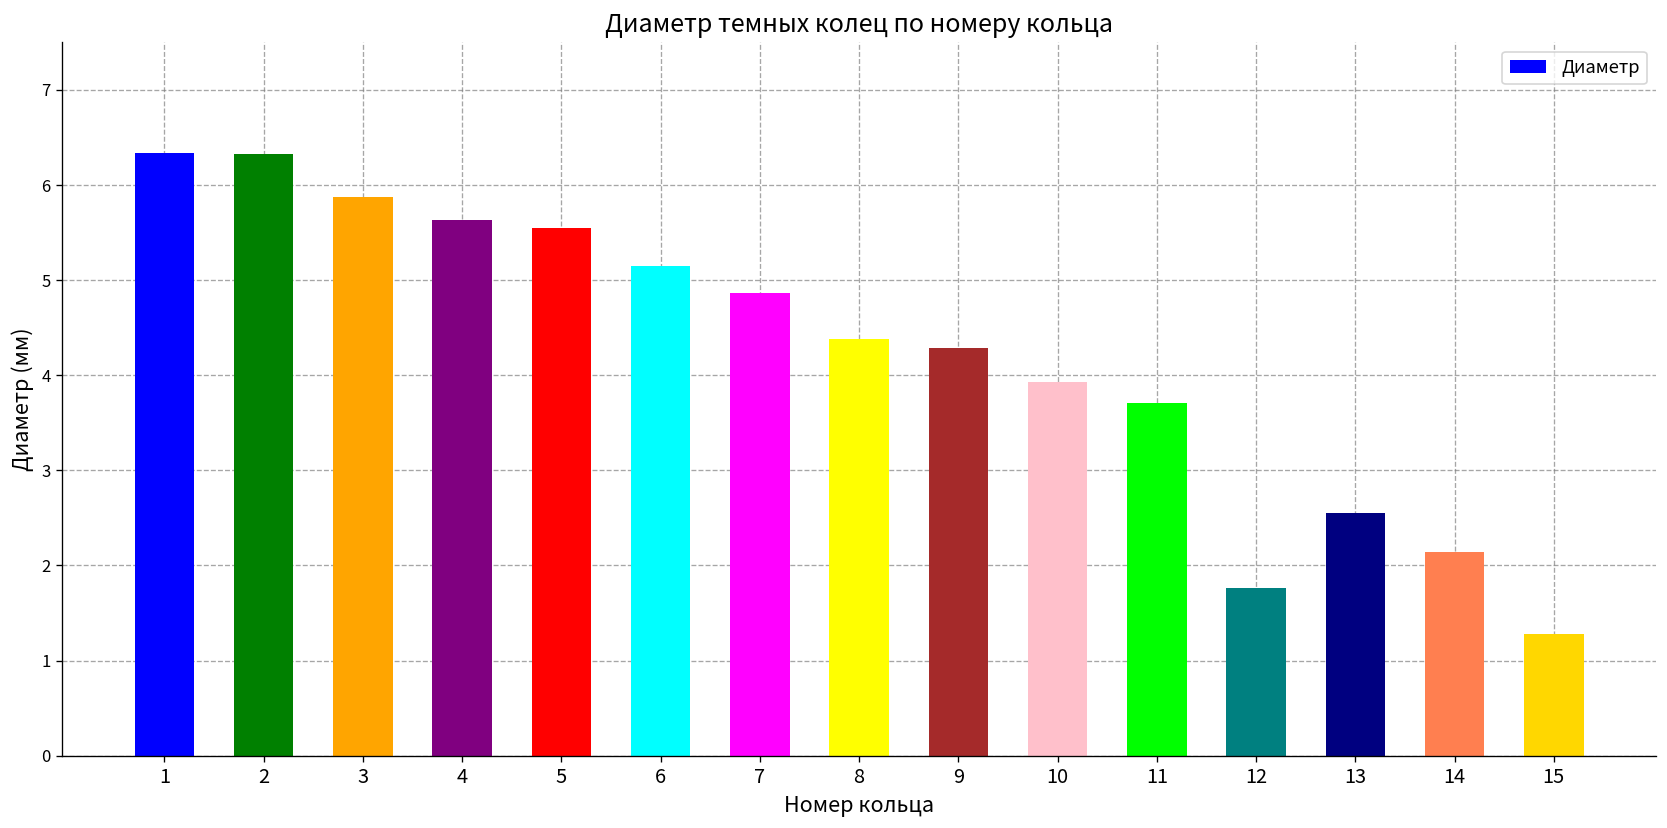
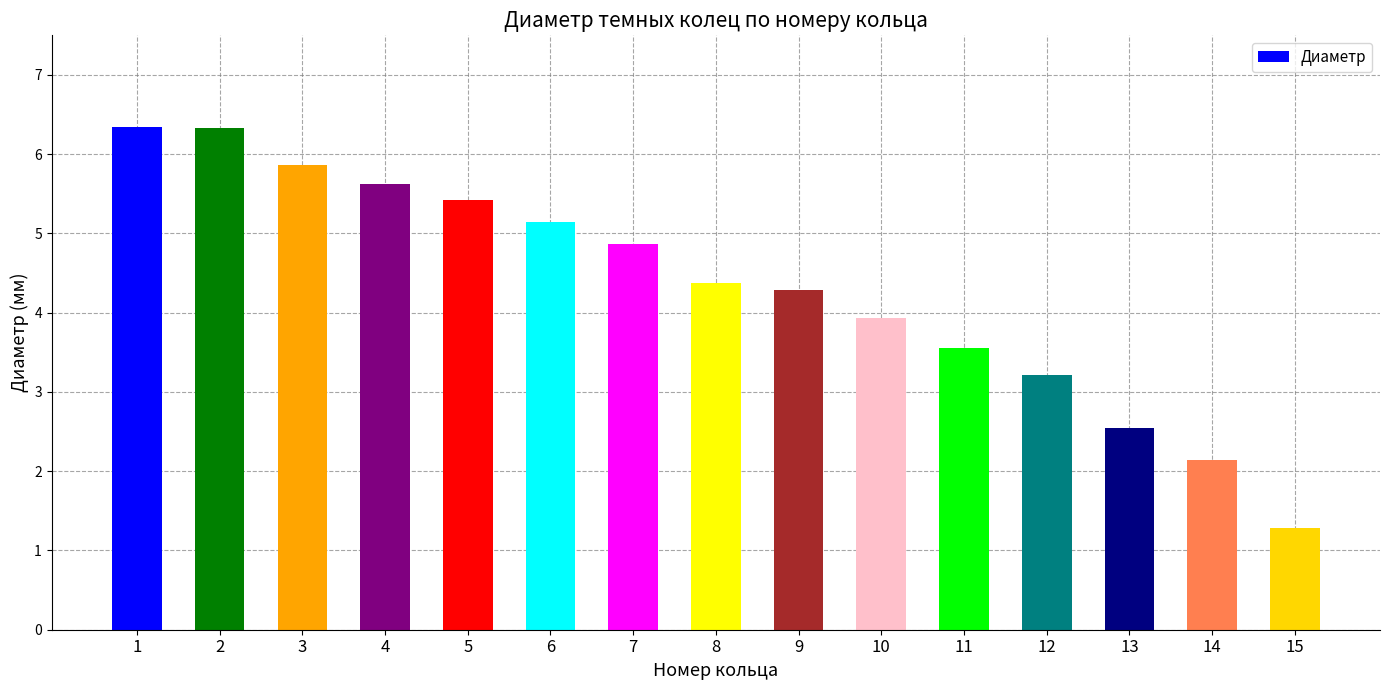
  {
    "1": 6.3,
    "2": 6.3,
    "3": 5.9,
    "4": 5.6,
-   "5": 5.6,
+   "5": 5.4,
    "6": 5.2,
    "7": 4.9,
    "8": 4.4,
    "9": 4.3,
    "10": 3.9,
-   "11": 3.7,
-   "12": 1.8,
+   "11": 3.6,
+   "12": 3.2,
    "13": 2.6,
    "14": 2.1,
    "15": 1.3
  }
